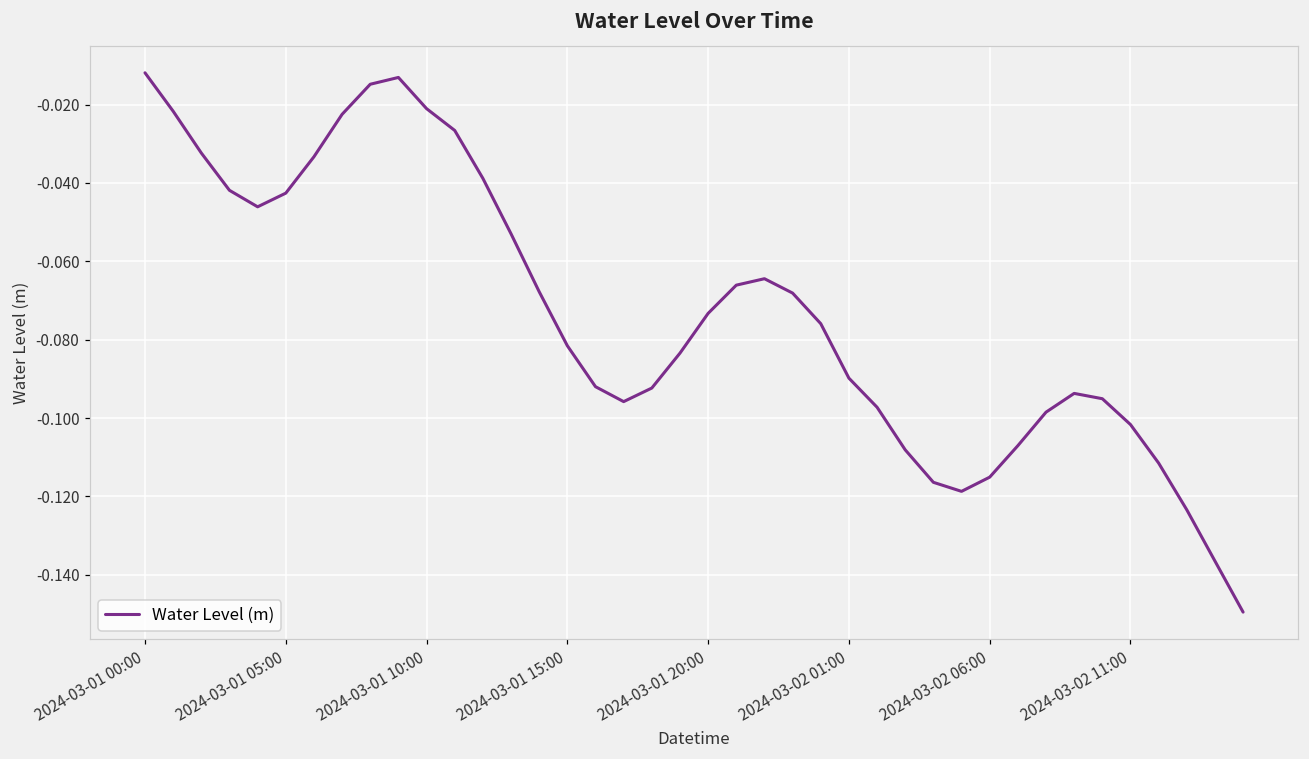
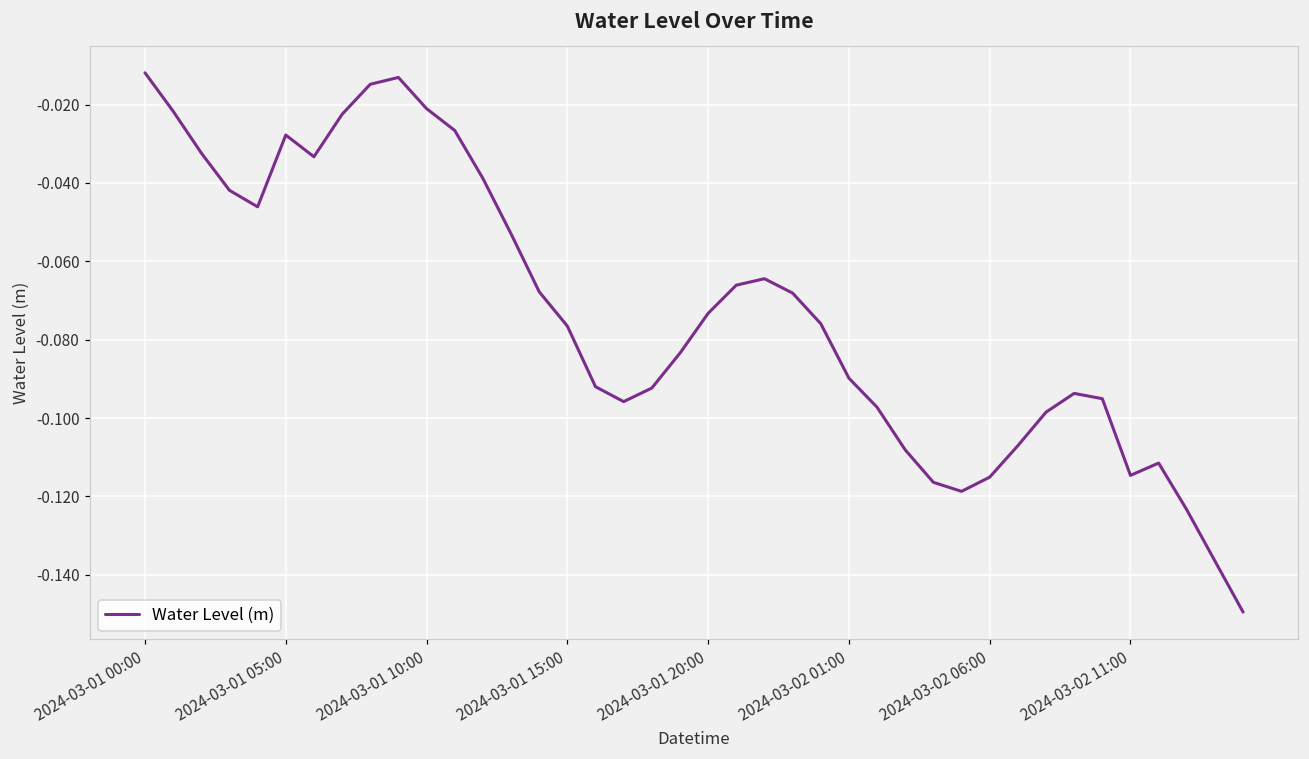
  {
    "2024-03-01 00:00": -0.012,
-   "2024-03-01 05:00": -0.043,
+   "2024-03-01 05:00": -0.028,
    "2024-03-01 10:00": -0.021,
-   "2024-03-01 15:00": -0.082,
+   "2024-03-01 15:00": -0.077,
    "2024-03-01 20:00": -0.073,
    "2024-03-02 01:00": -0.090,
    "2024-03-02 06:00": -0.115,
-   "2024-03-02 11:00": -0.102
+   "2024-03-02 11:00": -0.115
  }
